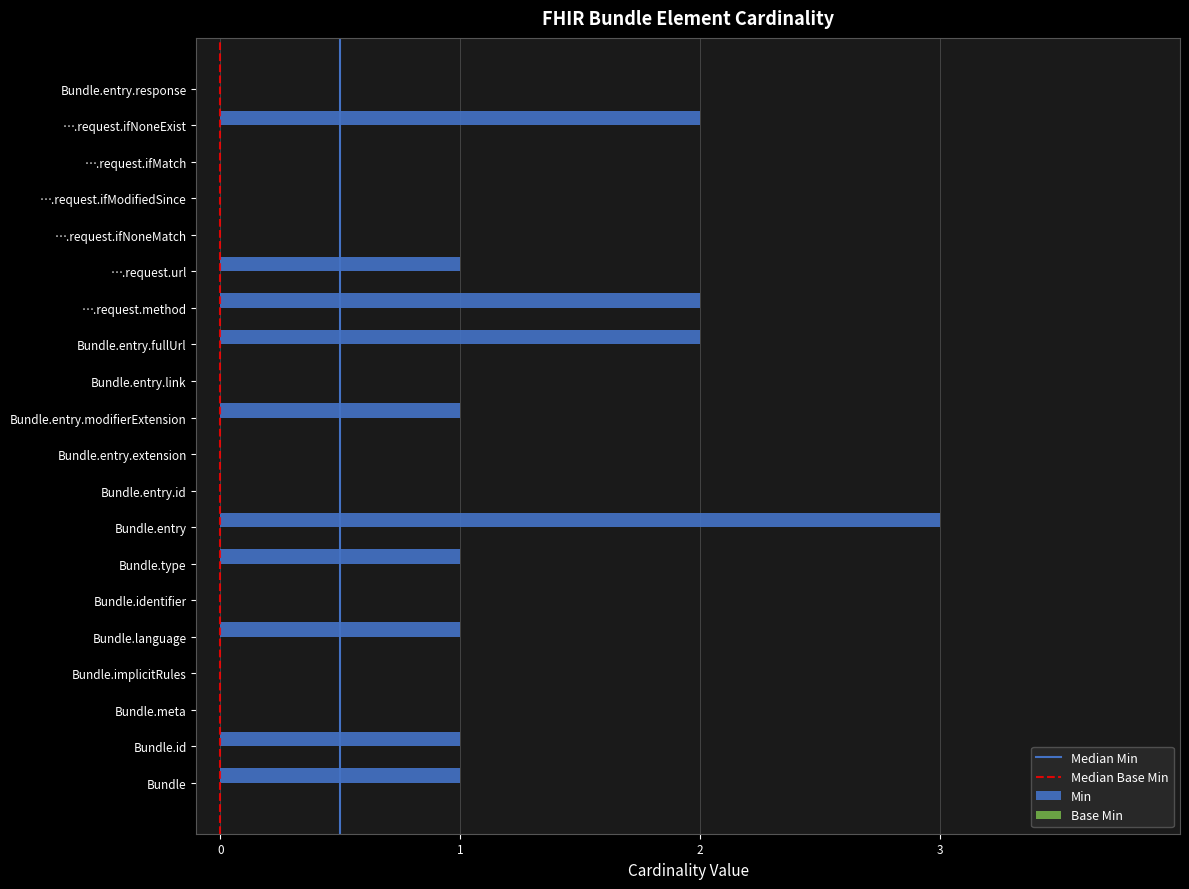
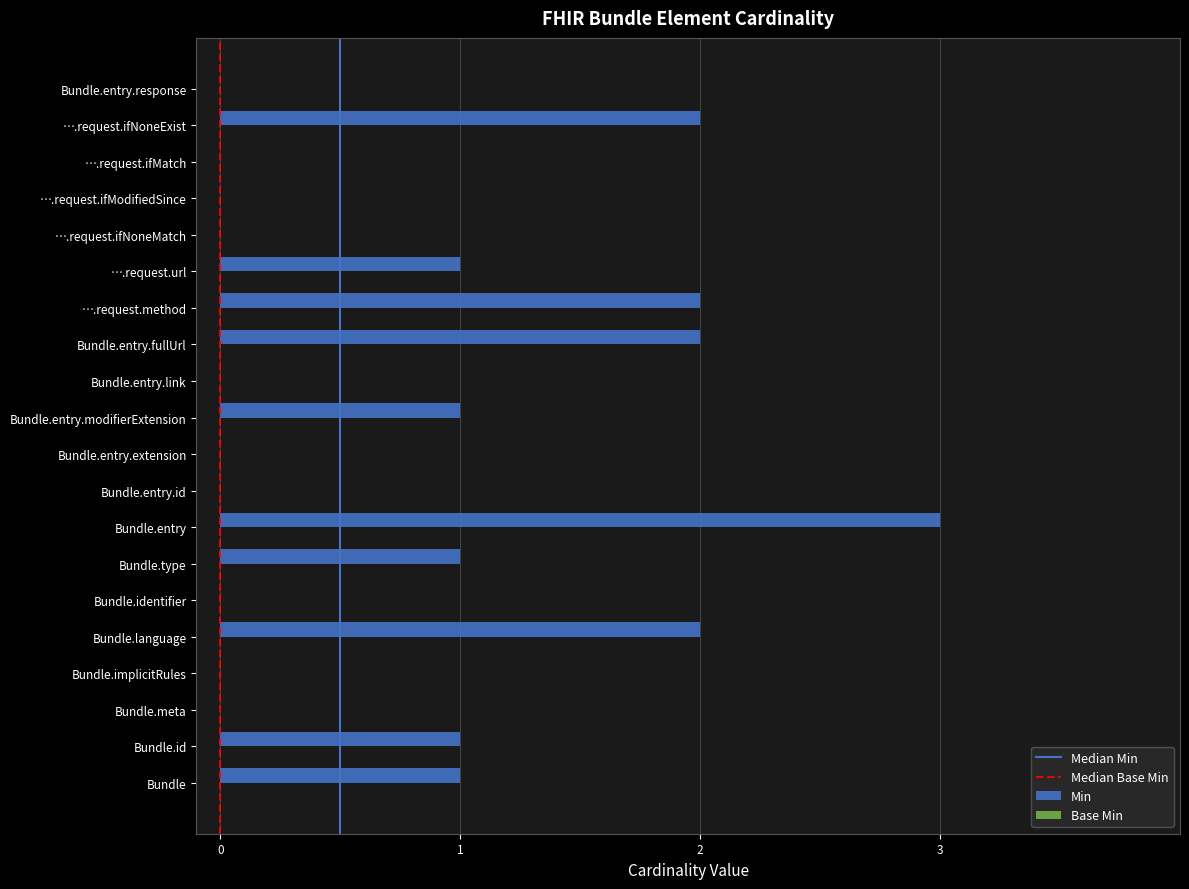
  {
    "Min": {
      "Bundle.entry.response": 0,
      "….request.ifNoneExist": 2,
      "….request.ifMatch": 0,
      "….request.ifModifiedSince": 0,
      "….request.ifNoneMatch": 0,
      "….request.url": 1,
      "….request.method": 2,
      "Bundle.entry.fullUrl": 2,
      "Bundle.entry.link": 0,
      "Bundle.entry.modifierExtension": 1,
      "Bundle.entry.extension": 0,
      "Bundle.entry.id": 0,
      "Bundle.entry": 3,
      "Bundle.type": 1,
      "Bundle.identifier": 0,
-     "Bundle.language": 1,
+     "Bundle.language": 2,
      "Bundle.implicitRules": 0,
      "Bundle.meta": 0,
      "Bundle.id": 1,
      "Bundle": 1
    },
    "Base Min": {
      "Bundle.entry.response": 0,
      "….request.ifNoneExist": 0,
      "….request.ifMatch": 0,
      "….request.ifModifiedSince": 0,
      "….request.ifNoneMatch": 0,
      "….request.url": 0,
      "….request.method": 0,
      "Bundle.entry.fullUrl": 0,
      "Bundle.entry.link": 0,
      "Bundle.entry.modifierExtension": 0,
      "Bundle.entry.extension": 0,
      "Bundle.entry.id": 0,
      "Bundle.entry": 0,
      "Bundle.type": 0,
      "Bundle.identifier": 0,
      "Bundle.language": 0,
      "Bundle.implicitRules": 0,
      "Bundle.meta": 0,
      "Bundle.id": 0,
      "Bundle": 0
    }
  }
